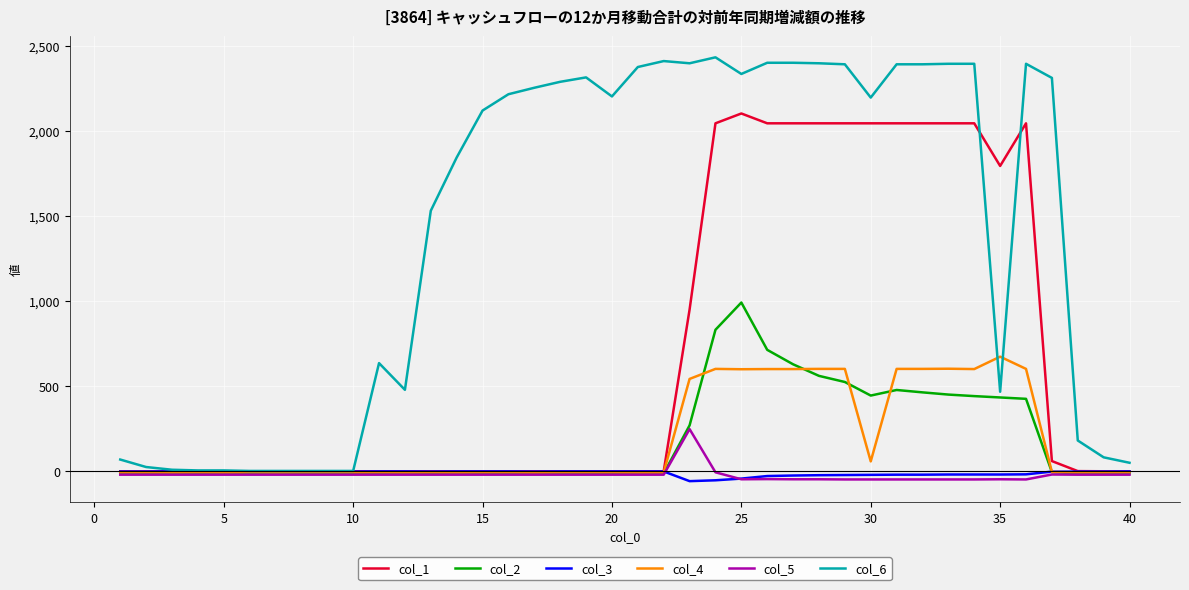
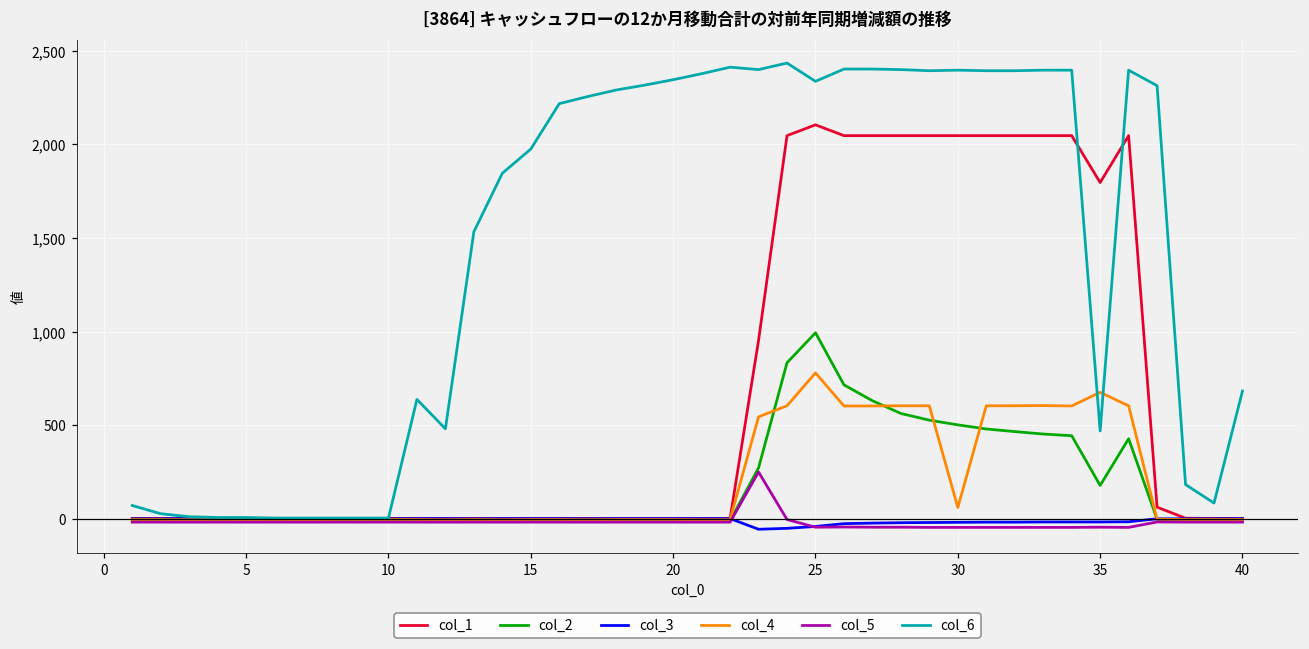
  {
    "col_1": {
      "25": "2,100",
      "30": "2,050",
      "35": "1,800"
    },
    "col_2": {
      "25": "990",
-     "30": "450",
-     "35": "440"
+     "30": "500",
+     "35": "180"
    },
    "col_3": {
      "30": "-20",
      "35": "-20"
    },
    "col_4": {
-     "25": "600",
+     "25": "780",
      "30": "60",
      "35": "670"
    },
    "col_5": {
      "30": "-50",
      "35": "-50"
    },
    "col_6": {
-     "15": "2,120",
-     "20": "2,210",
+     "15": "1,980",
+     "20": "2,350",
      "25": "2,340",
-     "30": "2,200",
+     "30": "2,400",
      "35": "470",
-     "40": "50"
+     "40": "680"
    }
  }
